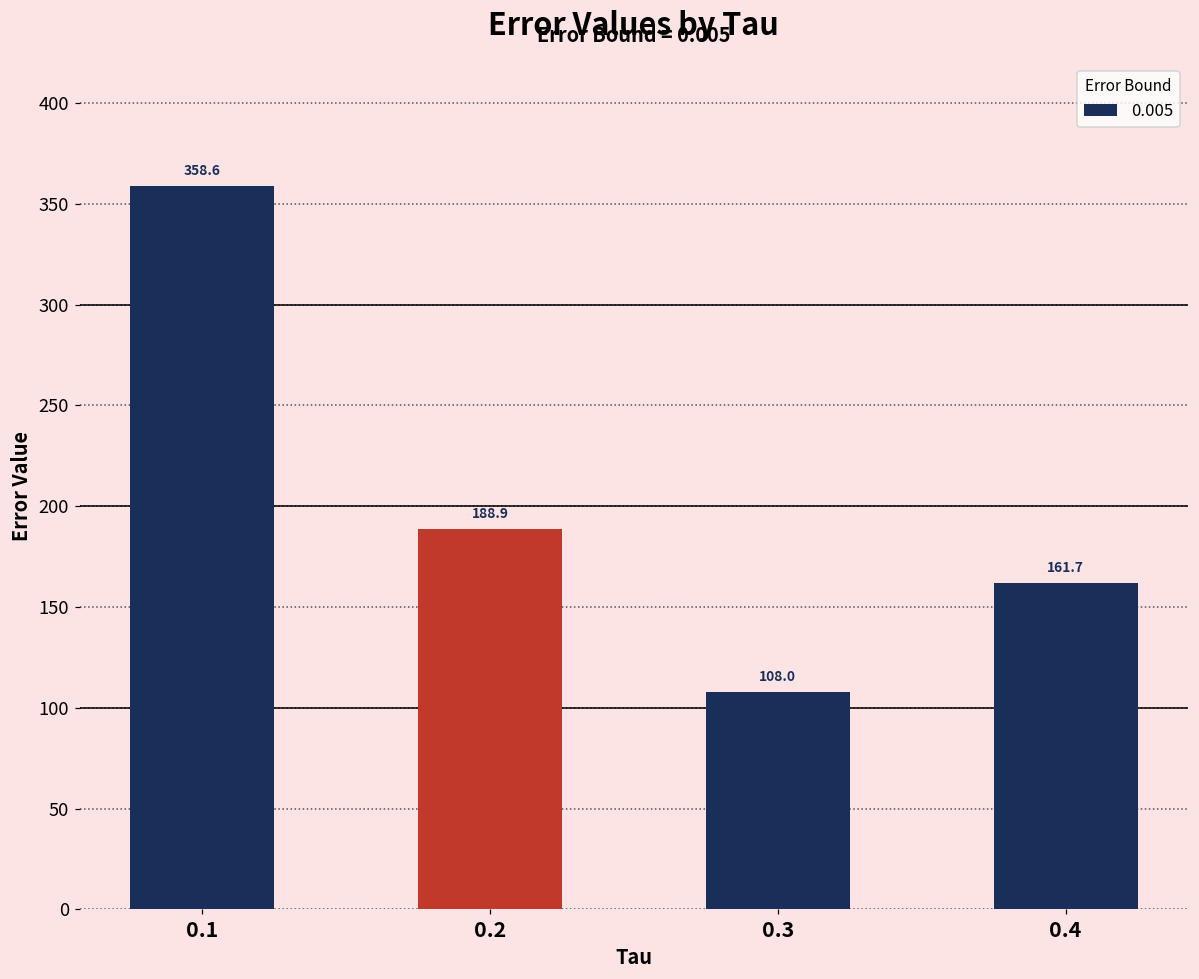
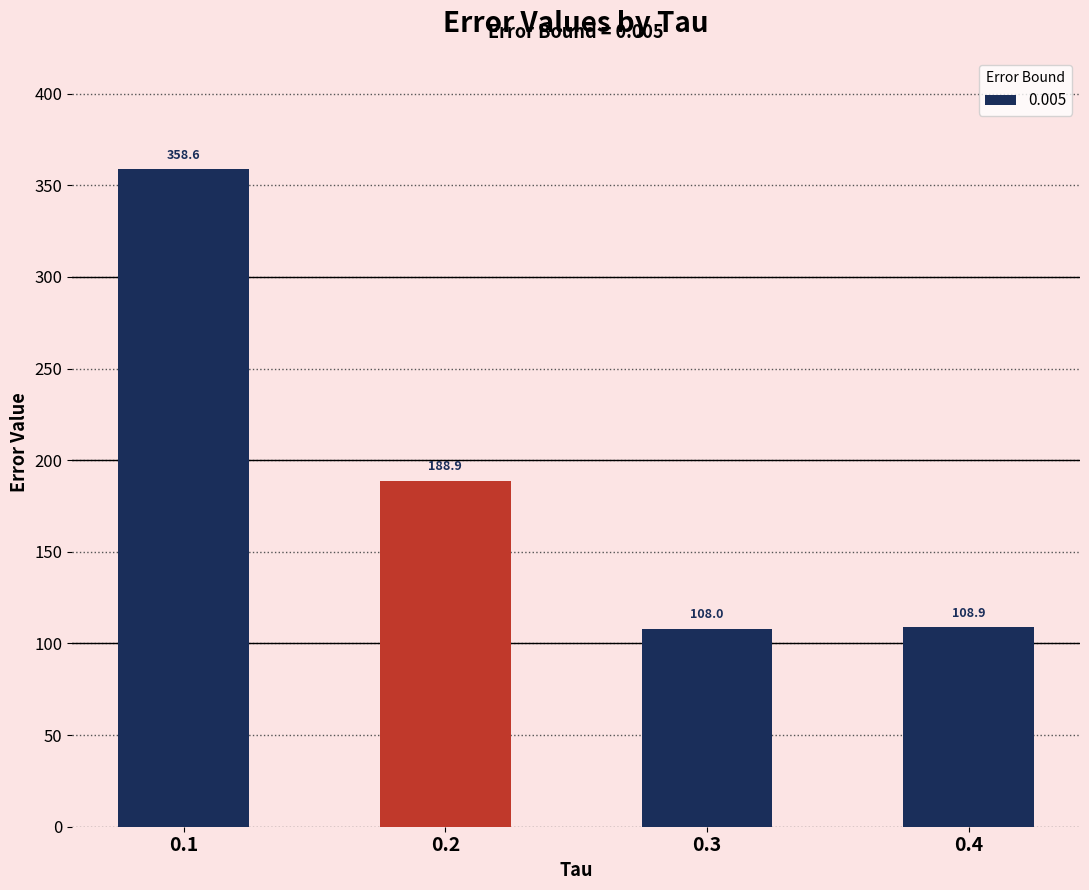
  {
    "0.1": 358.6,
    "0.2": 188.9,
    "0.3": 108.0,
-   "0.4": 161.7
+   "0.4": 108.9
  }
